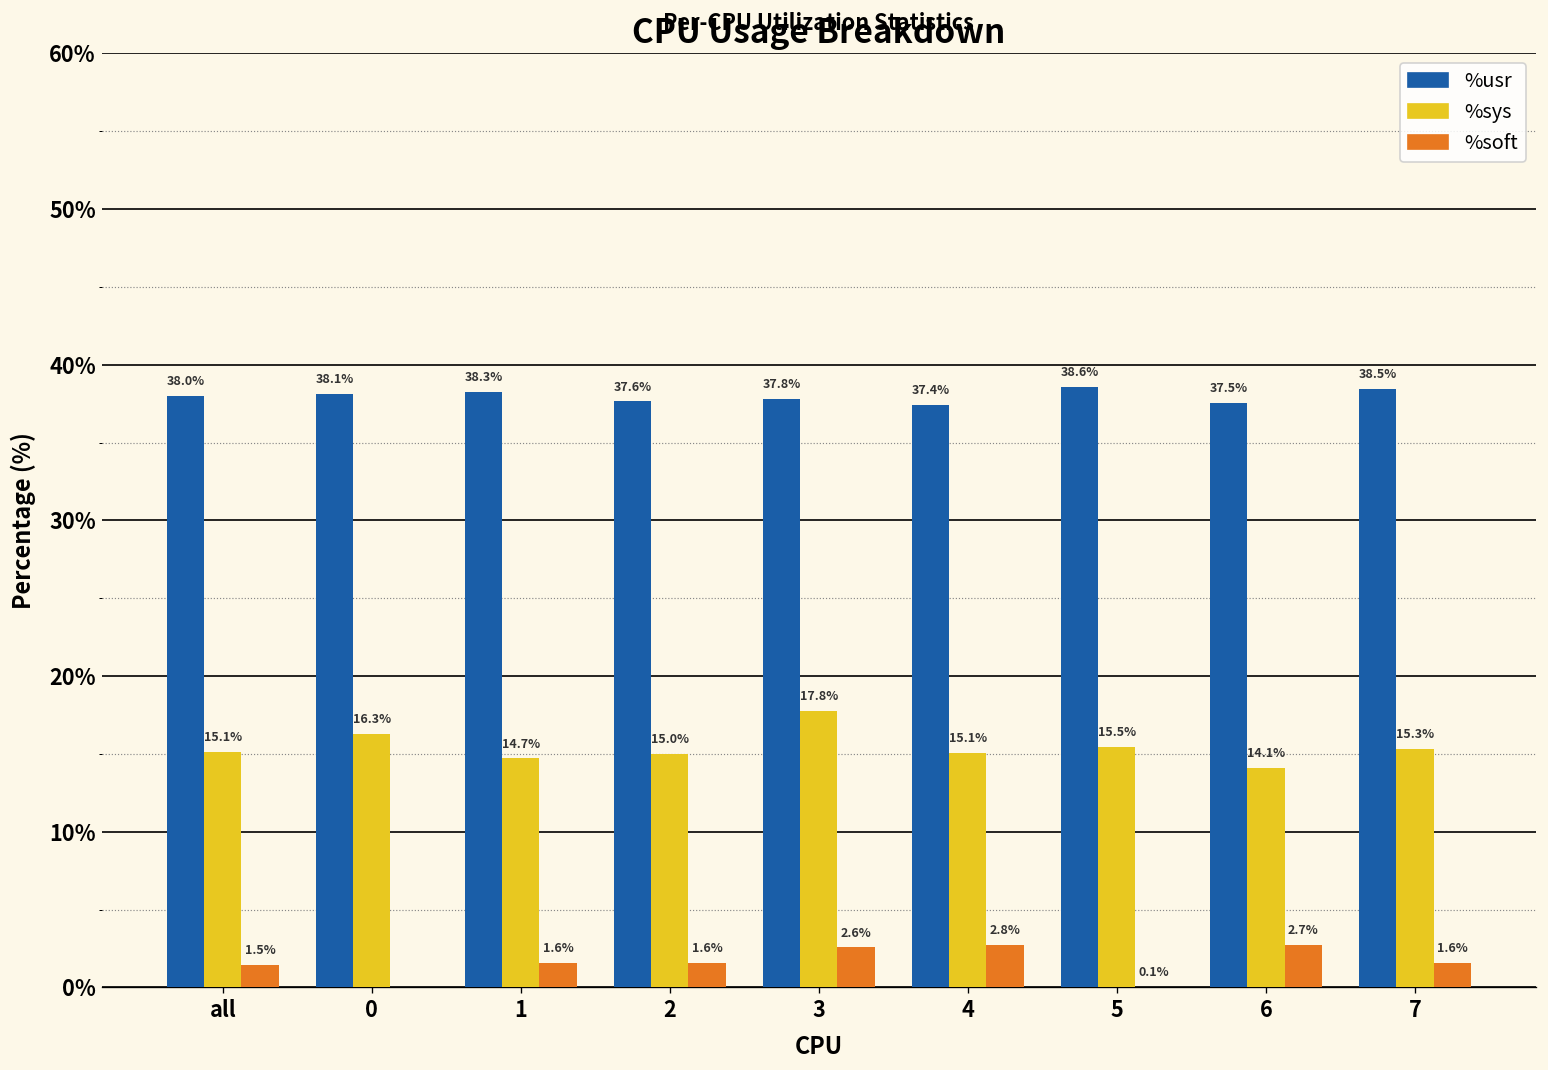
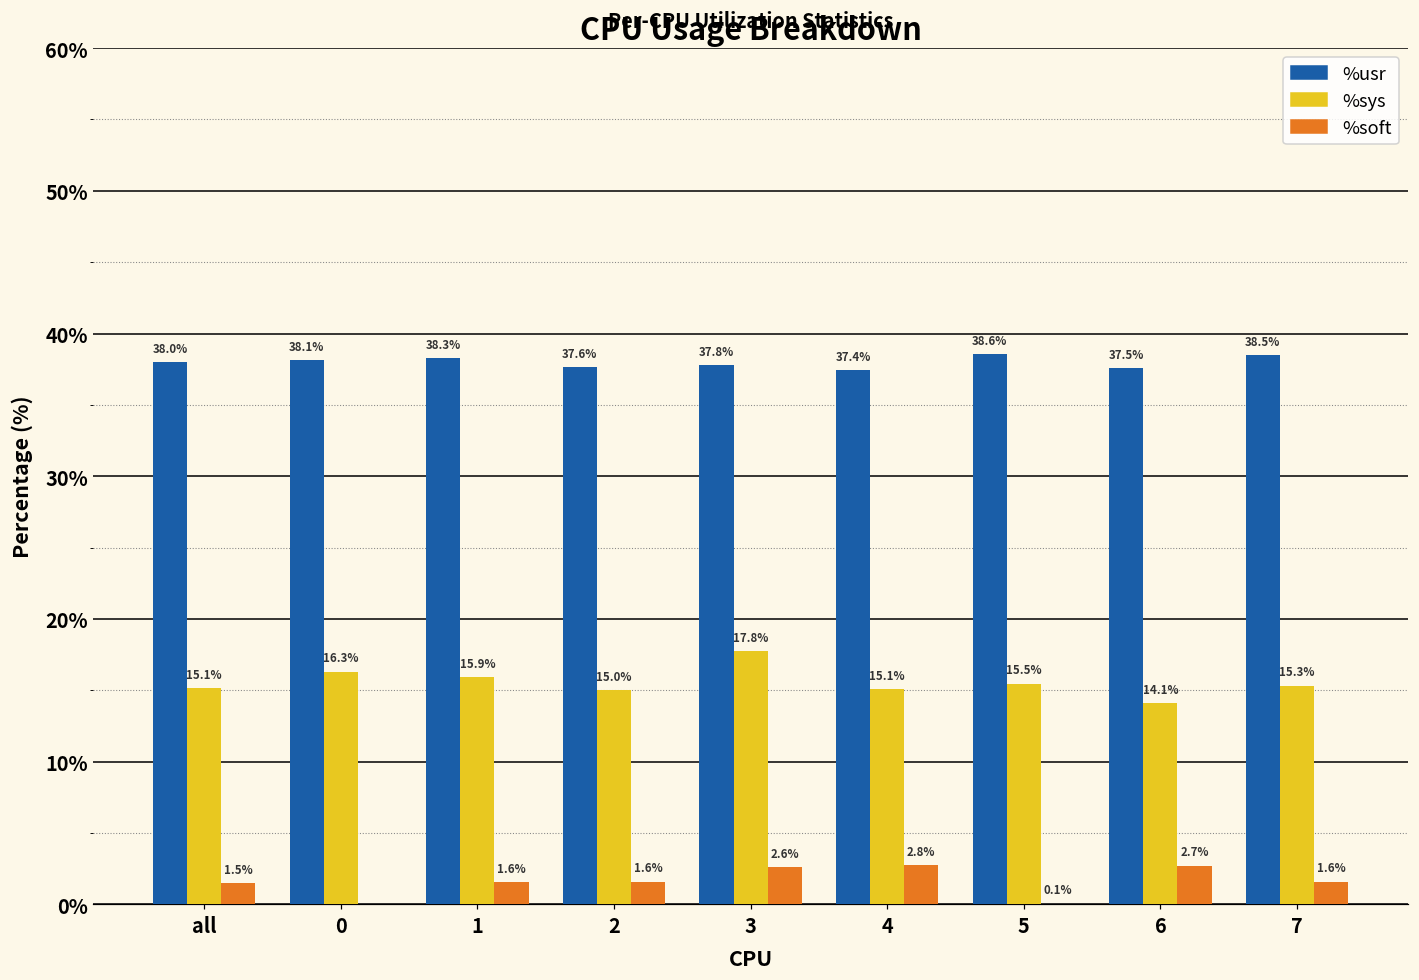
  {
    "%usr": {
      "all": "38.0%",
      "0": "38.1%",
      "1": "38.3%",
      "2": "37.6%",
      "3": "37.8%",
      "4": "37.4%",
      "5": "38.6%",
      "6": "37.5%",
      "7": "38.5%"
    },
    "%sys": {
      "all": "15.1%",
      "0": "16.3%",
-     "1": "14.7%",
+     "1": "15.9%",
      "2": "15.0%",
      "3": "17.8%",
      "4": "15.1%",
      "5": "15.5%",
      "6": "14.1%",
      "7": "15.3%"
    },
    "%soft": {
      "all": "1.5%",
      "1": "1.6%",
      "2": "1.6%",
      "3": "2.6%",
      "4": "2.8%",
      "5": "0.1%",
      "6": "2.7%",
      "7": "1.6%"
    }
  }
